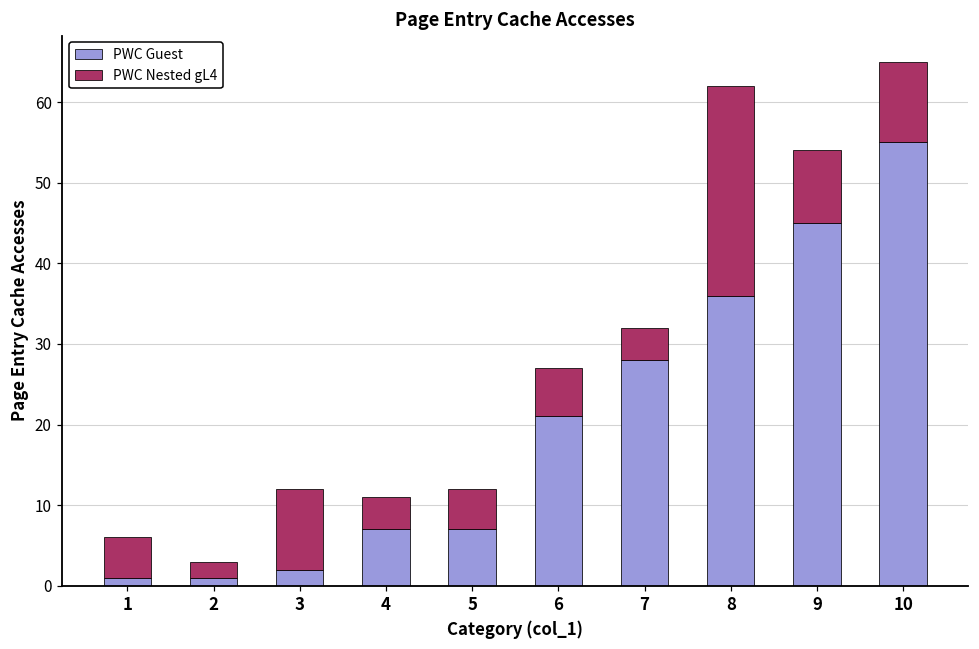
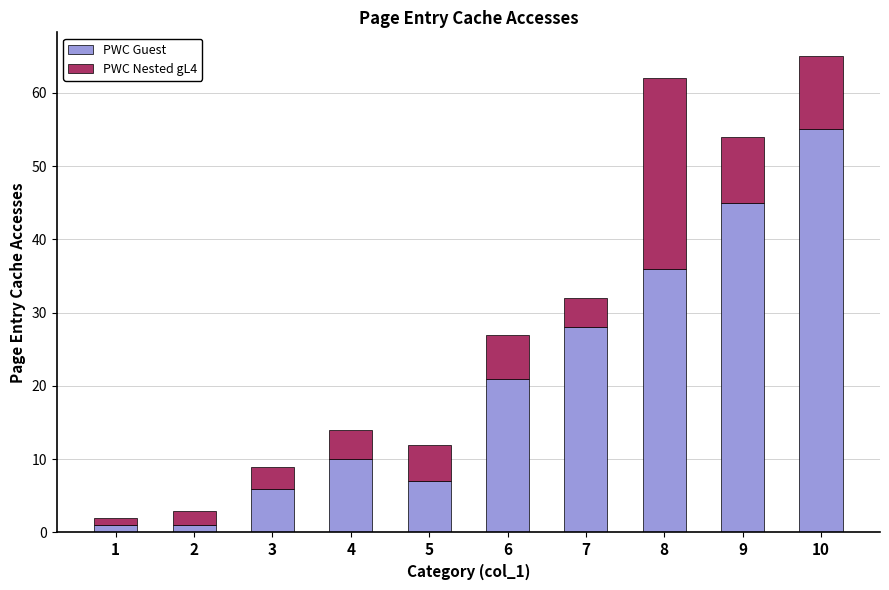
  {
    "PWC Guest": {
      "1": 1,
      "2": 1,
-     "3": 2,
-     "4": 7,
+     "3": 6,
+     "4": 10,
      "5": 7,
      "6": 21,
      "7": 28,
      "8": 36,
      "9": 45,
      "10": 55
    },
    "PWC Nested gL4": {
-     "1": 5,
+     "1": 1,
      "2": 2,
-     "3": 10,
+     "3": 3,
      "4": 4,
      "5": 5,
      "6": 6,
      "7": 4,
      "8": 26,
      "9": 9,
      "10": 10
    }
  }
